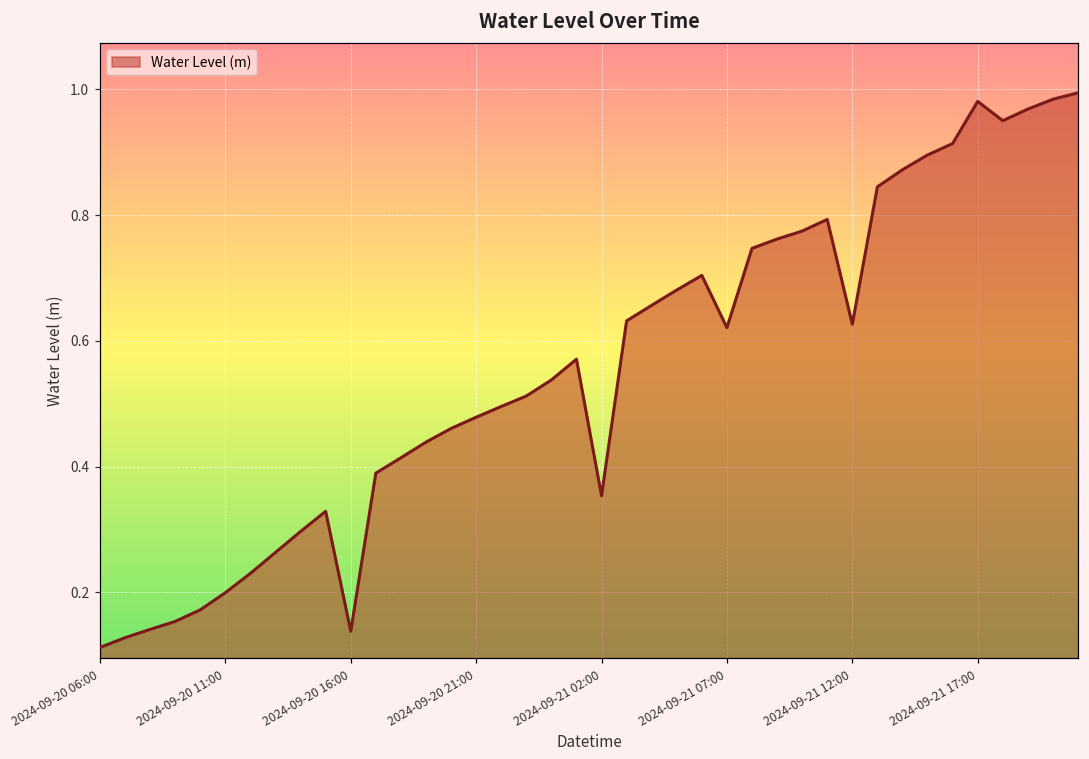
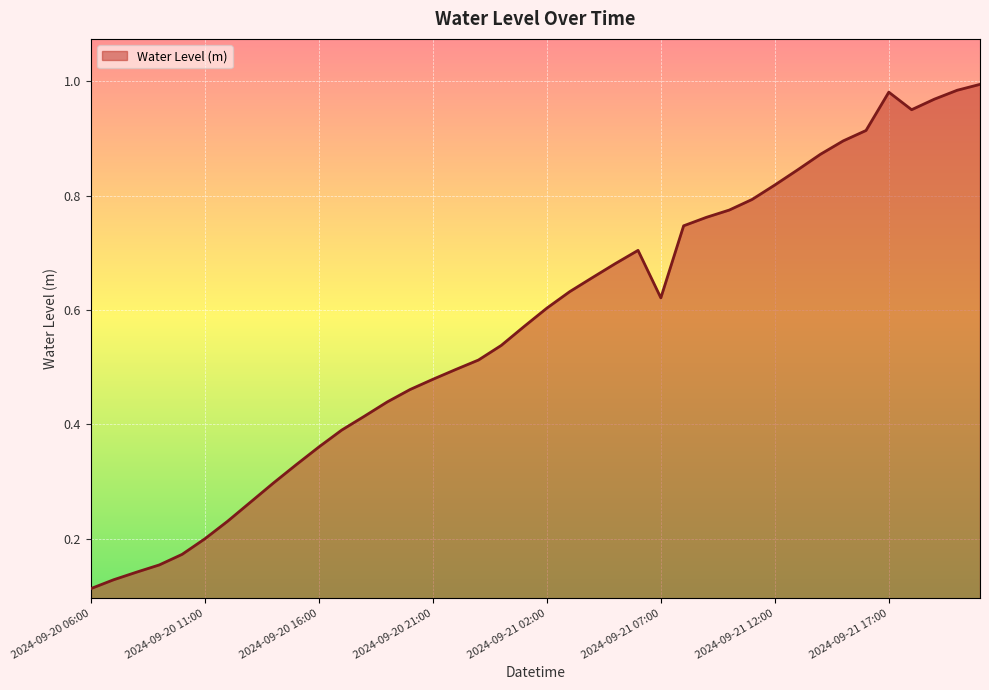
  {
    "2024-09-20 06:00": 0.11,
    "2024-09-20 11:00": 0.20,
-   "2024-09-20 16:00": 0.14,
+   "2024-09-20 16:00": 0.36,
    "2024-09-20 21:00": 0.48,
-   "2024-09-21 02:00": 0.35,
+   "2024-09-21 02:00": 0.60,
    "2024-09-21 07:00": 0.62,
-   "2024-09-21 12:00": 0.63,
+   "2024-09-21 12:00": 0.82,
    "2024-09-21 17:00": 0.98
  }
